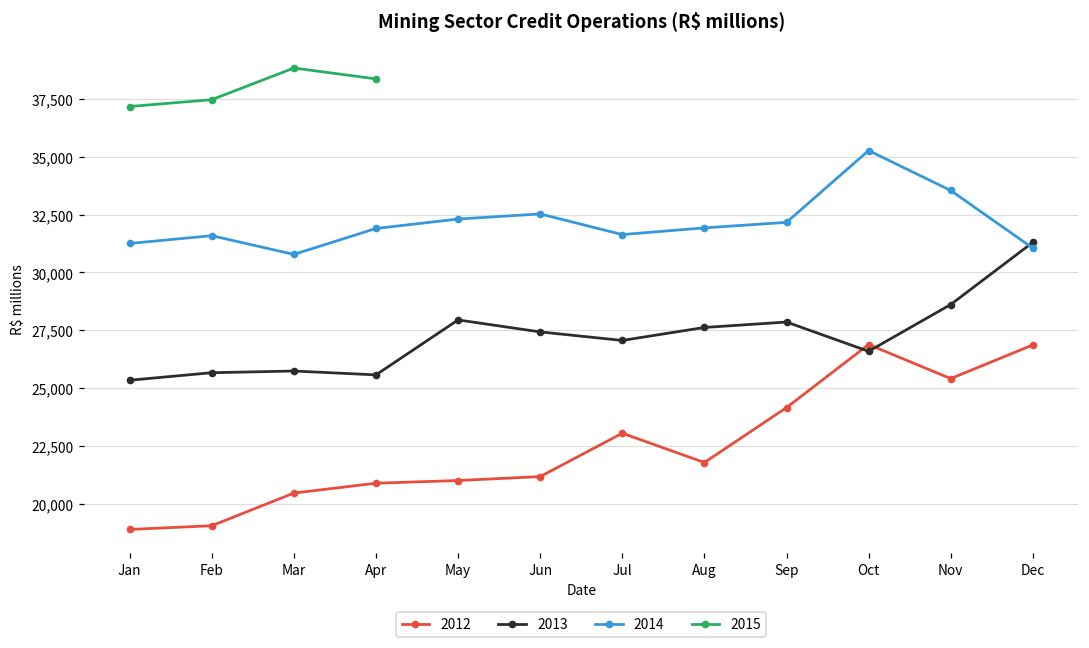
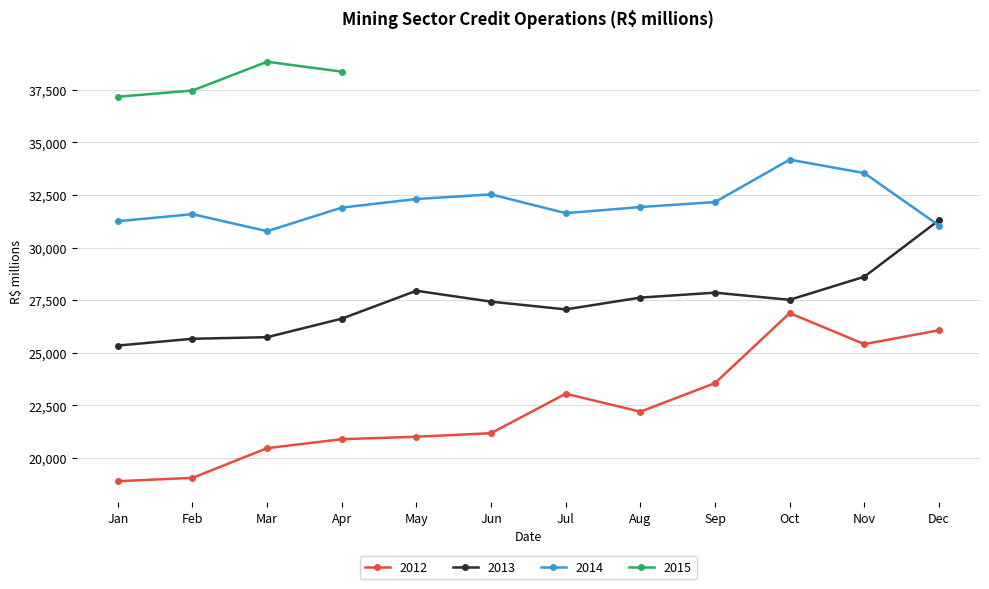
  {
    "2012": {
      "Jan": "18,900",
      "Feb": "19,100",
      "Mar": "20,500",
      "Apr": "20,900",
      "May": "21,000",
      "Jun": "21,200",
      "Jul": "23,100",
-     "Aug": "21,800",
-     "Sep": "24,200",
+     "Aug": "22,200",
+     "Sep": "23,600",
      "Oct": "26,900",
      "Nov": "25,400",
-     "Dec": "26,900"
+     "Dec": "26,100"
    },
    "2013": {
      "Jan": "25,300",
      "Feb": "25,700",
      "Mar": "25,700",
-     "Apr": "25,600",
+     "Apr": "26,600",
      "May": "28,000",
      "Jun": "27,400",
      "Jul": "27,100",
      "Aug": "27,600",
      "Sep": "27,900",
-     "Oct": "26,600",
+     "Oct": "27,500",
      "Nov": "28,600",
      "Dec": "31,300"
    },
    "2014": {
      "Jan": "31,300",
      "Feb": "31,600",
      "Mar": "30,800",
      "Apr": "31,900",
      "May": "32,300",
      "Jun": "32,500",
      "Jul": "31,600",
      "Aug": "31,900",
      "Sep": "32,200",
-     "Oct": "35,300",
+     "Oct": "34,200",
      "Nov": "33,500",
      "Dec": "31,100"
    },
    "2015": {
      "Jan": "37,200",
      "Feb": "37,500",
      "Mar": "38,800",
      "Apr": "38,400"
    }
  }
